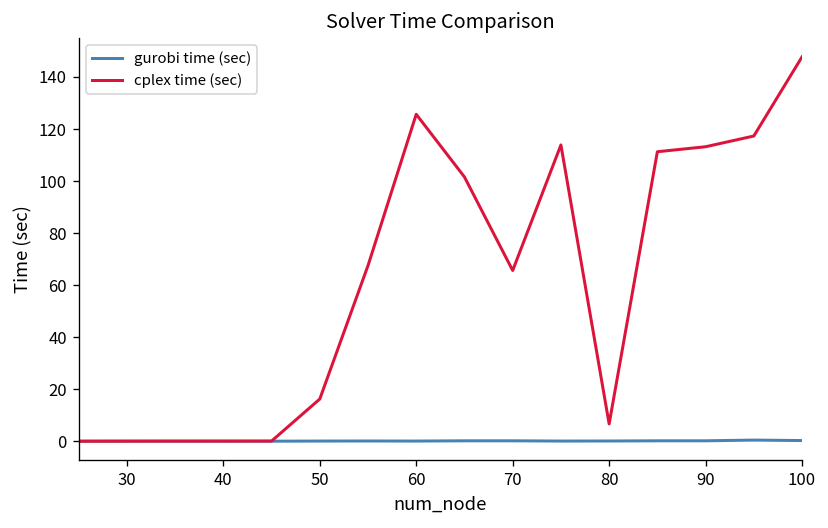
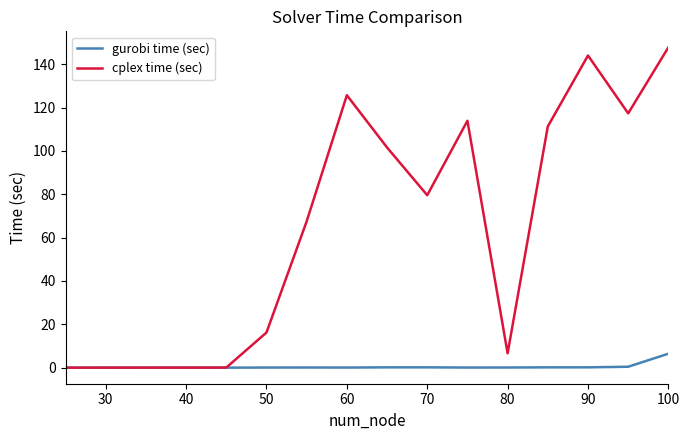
  {
    "gurobi time (sec)": {
      "50": 0,
      "60": 0,
      "70": 0,
      "80": 0,
      "90": 0,
-     "100": 0
+     "100": 6
    },
    "cplex time (sec)": {
      "50": 16,
      "60": 126,
-     "70": 66,
+     "70": 80,
      "80": 7,
-     "90": 113,
+     "90": 144,
      "100": 148
    }
  }
